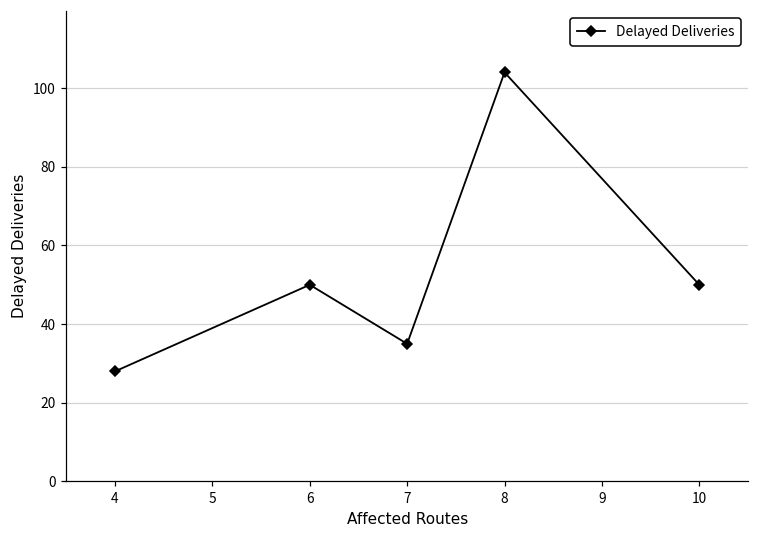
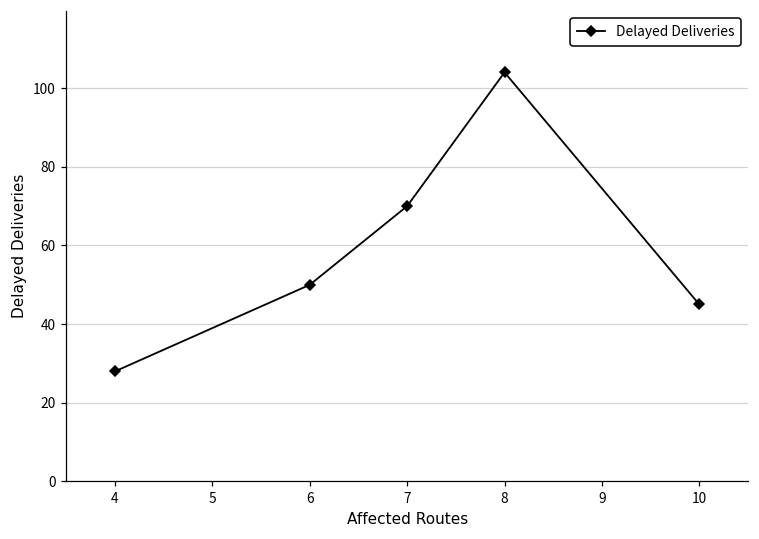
  {
    "4": 28,
    "6": 50,
-   "7": 35,
+   "7": 70,
    "8": 104,
-   "10": 50
+   "10": 45
  }
